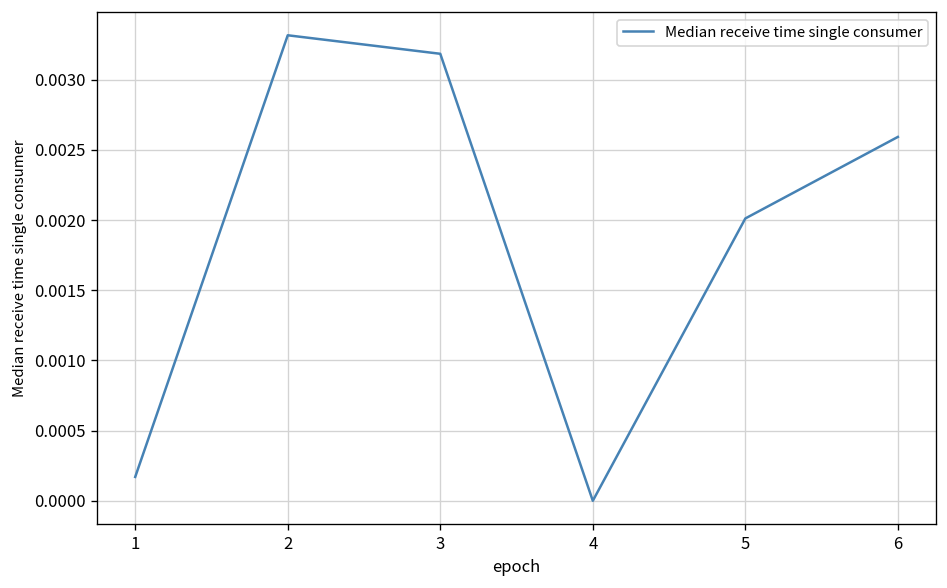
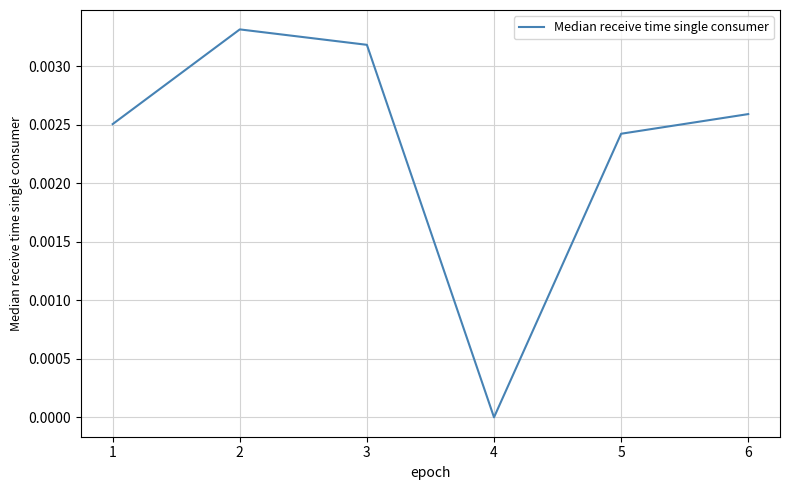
  {
-   "1": 0.00017,
+   "1": 0.00251,
    "2": 0.00332,
    "3": 0.00318,
    "4": 0.00000,
-   "5": 0.00201,
+   "5": 0.00242,
    "6": 0.00259
  }
